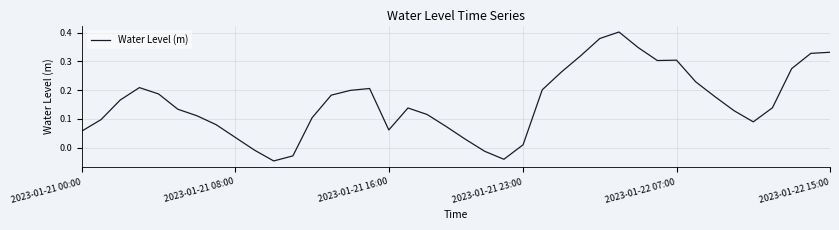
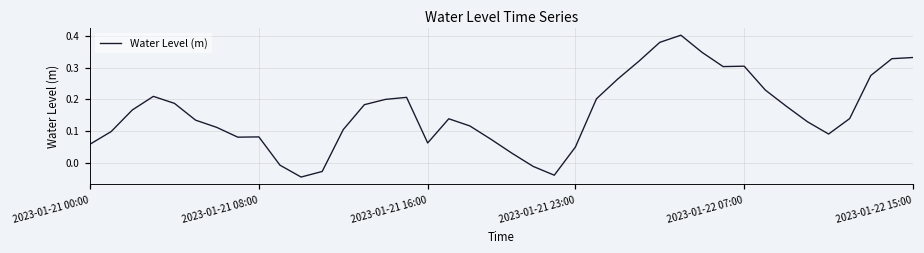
  {
    "2023-01-21 00:00": 0.06,
-   "2023-01-21 08:00": 0.04,
+   "2023-01-21 08:00": 0.08,
    "2023-01-21 16:00": 0.06,
-   "2023-01-21 23:00": 0.01,
+   "2023-01-21 23:00": 0.05,
    "2023-01-22 07:00": 0.30,
    "2023-01-22 15:00": 0.33
  }
